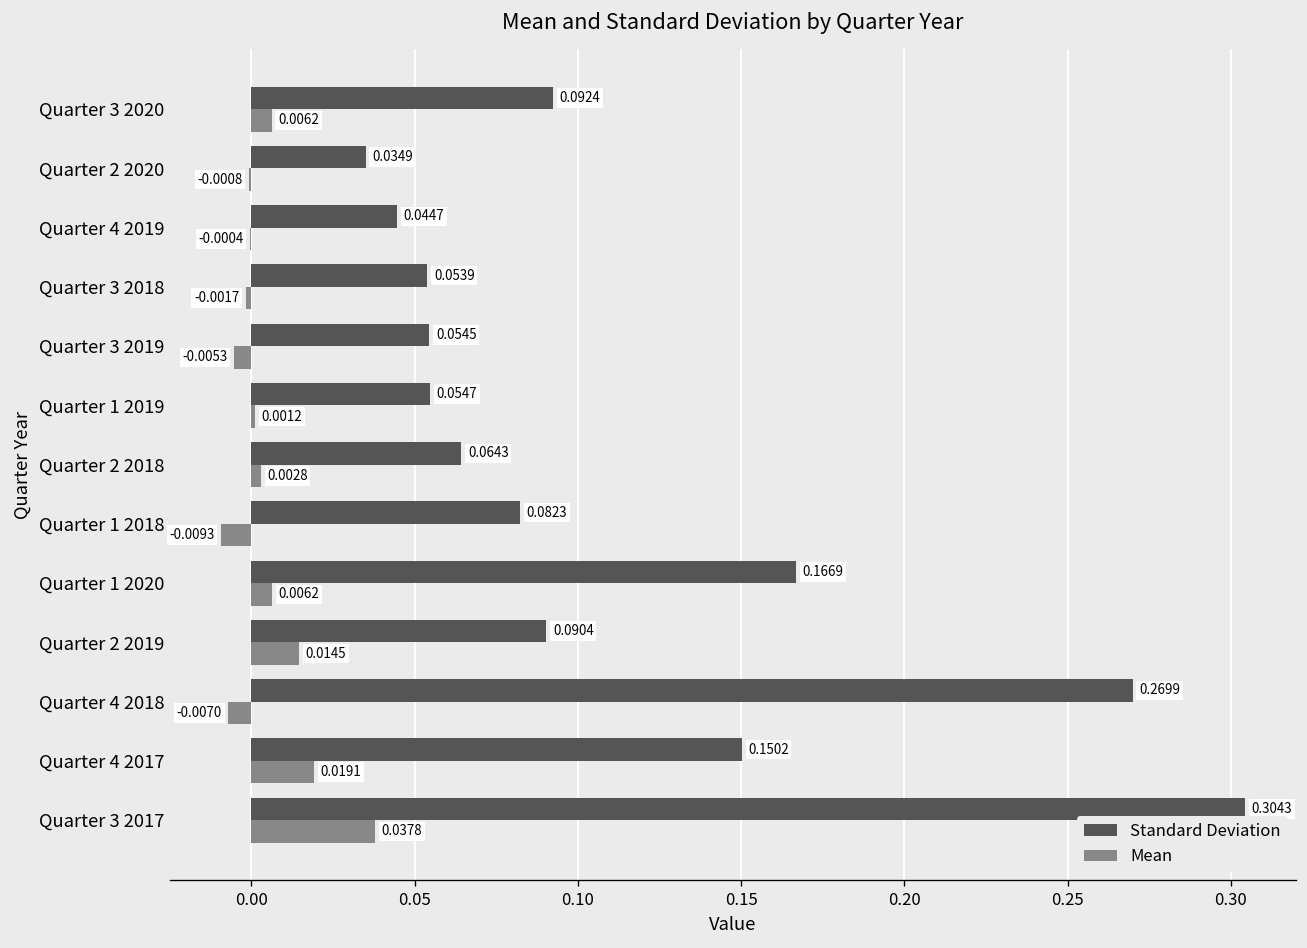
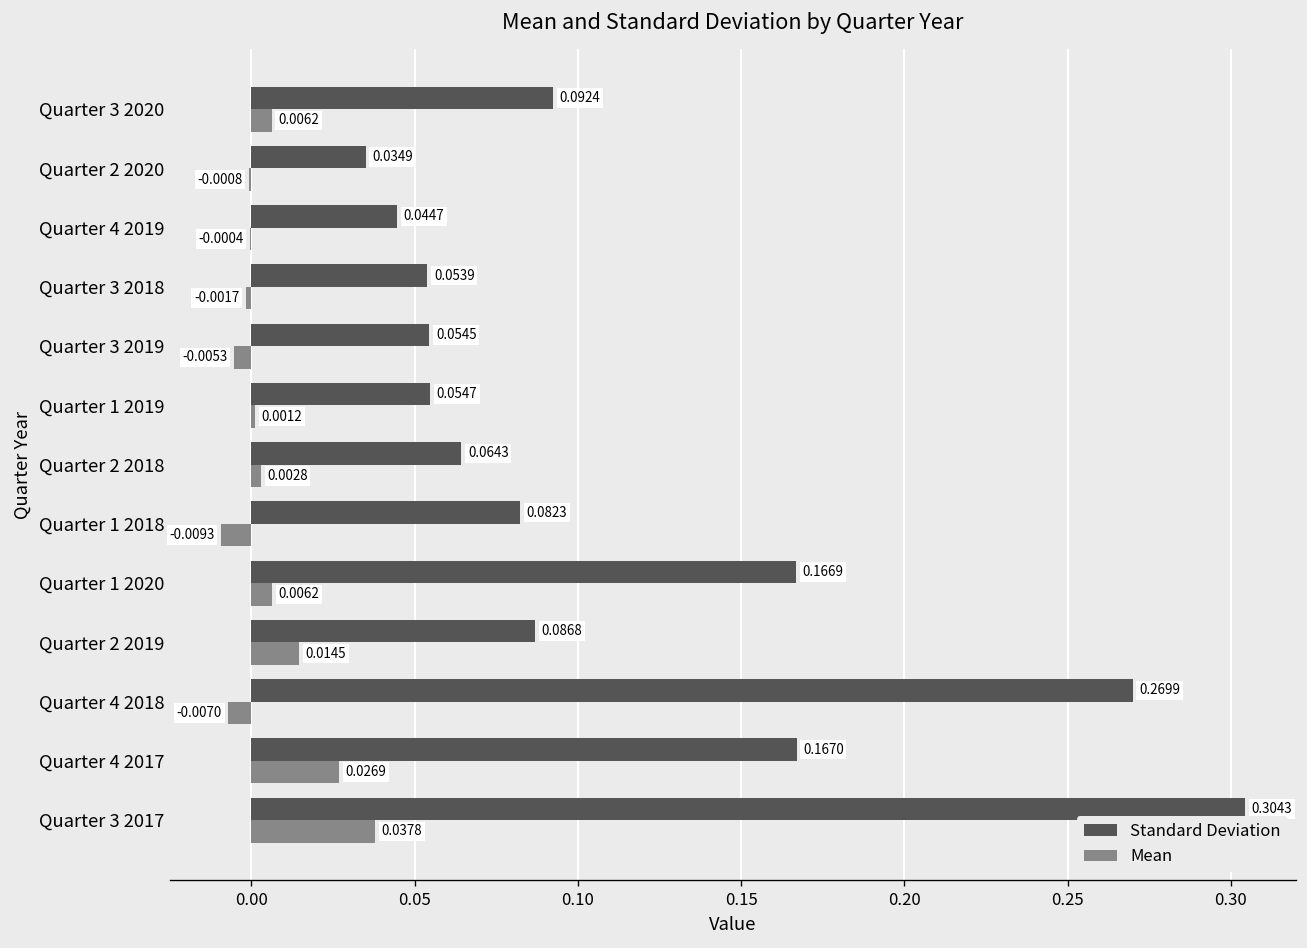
  {
    "Standard Deviation": {
-     "Quarter 2 2019": 0.0904,
-     "Quarter 4 2017": 0.1502
+     "Quarter 2 2019": 0.0868,
+     "Quarter 4 2017": 0.1670
    },
    "Mean": {
-     "Quarter 4 2017": 0.0191
+     "Quarter 4 2017": 0.0269
    }
  }
